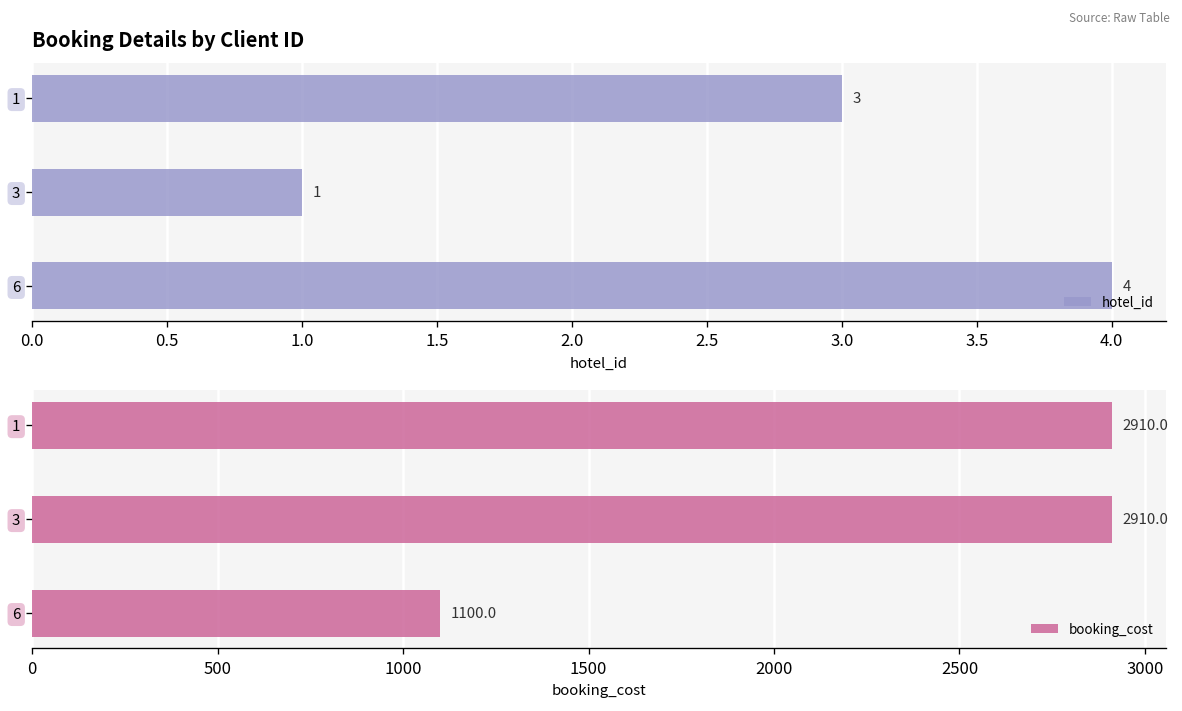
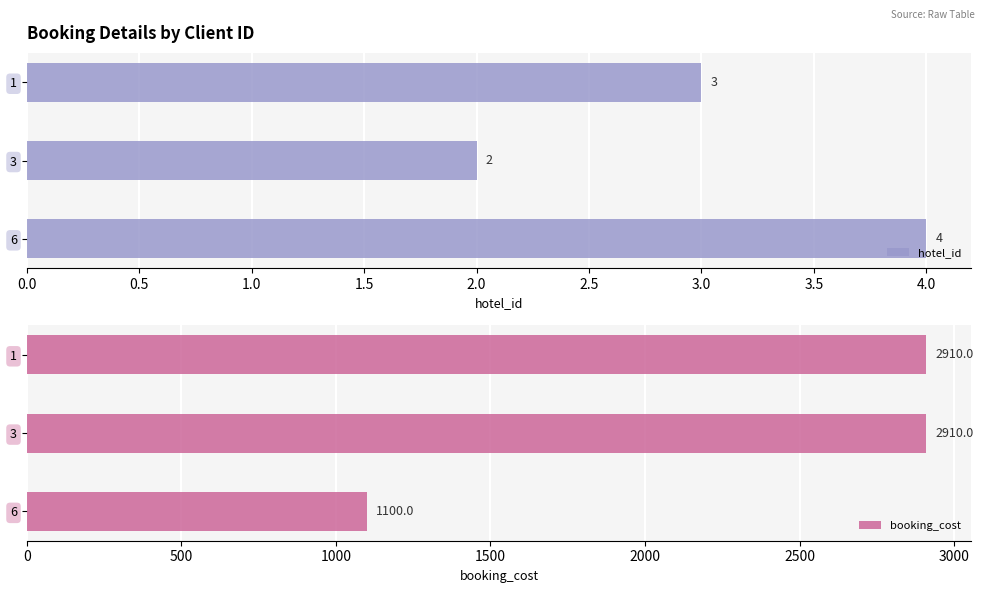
  {
    "Booking Details by Client ID": {
      "1": 3,
-     "3": 1,
+     "3": 2,
      "6": 4
    }
  }
